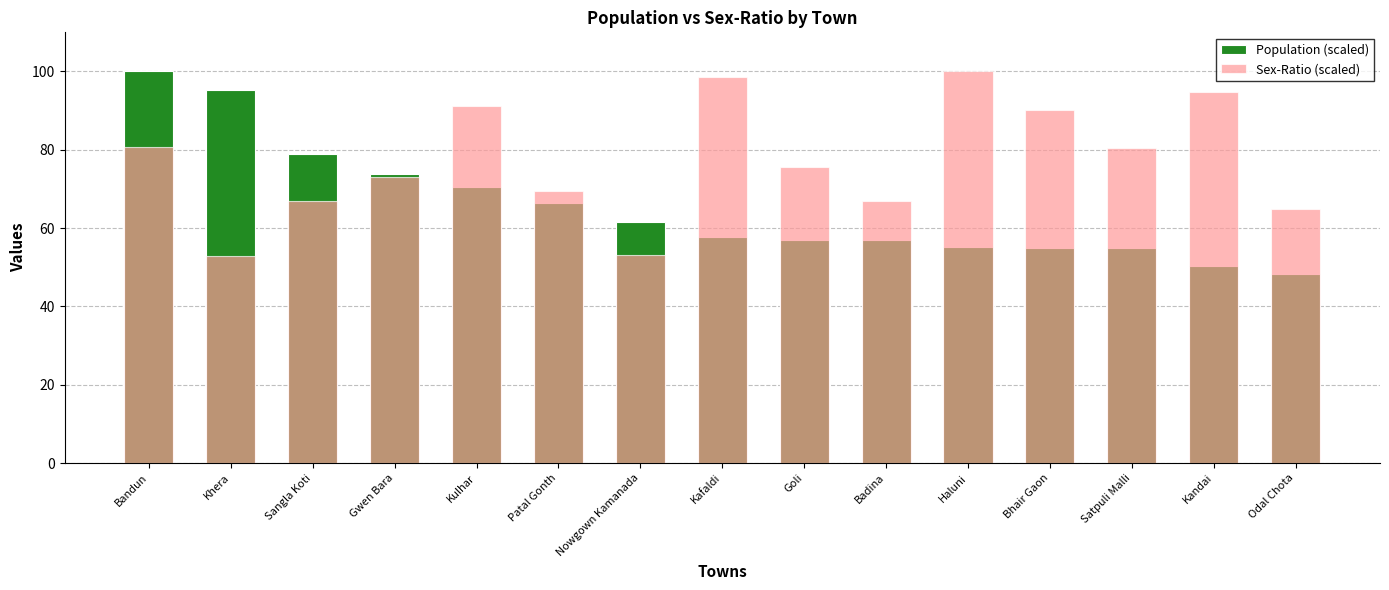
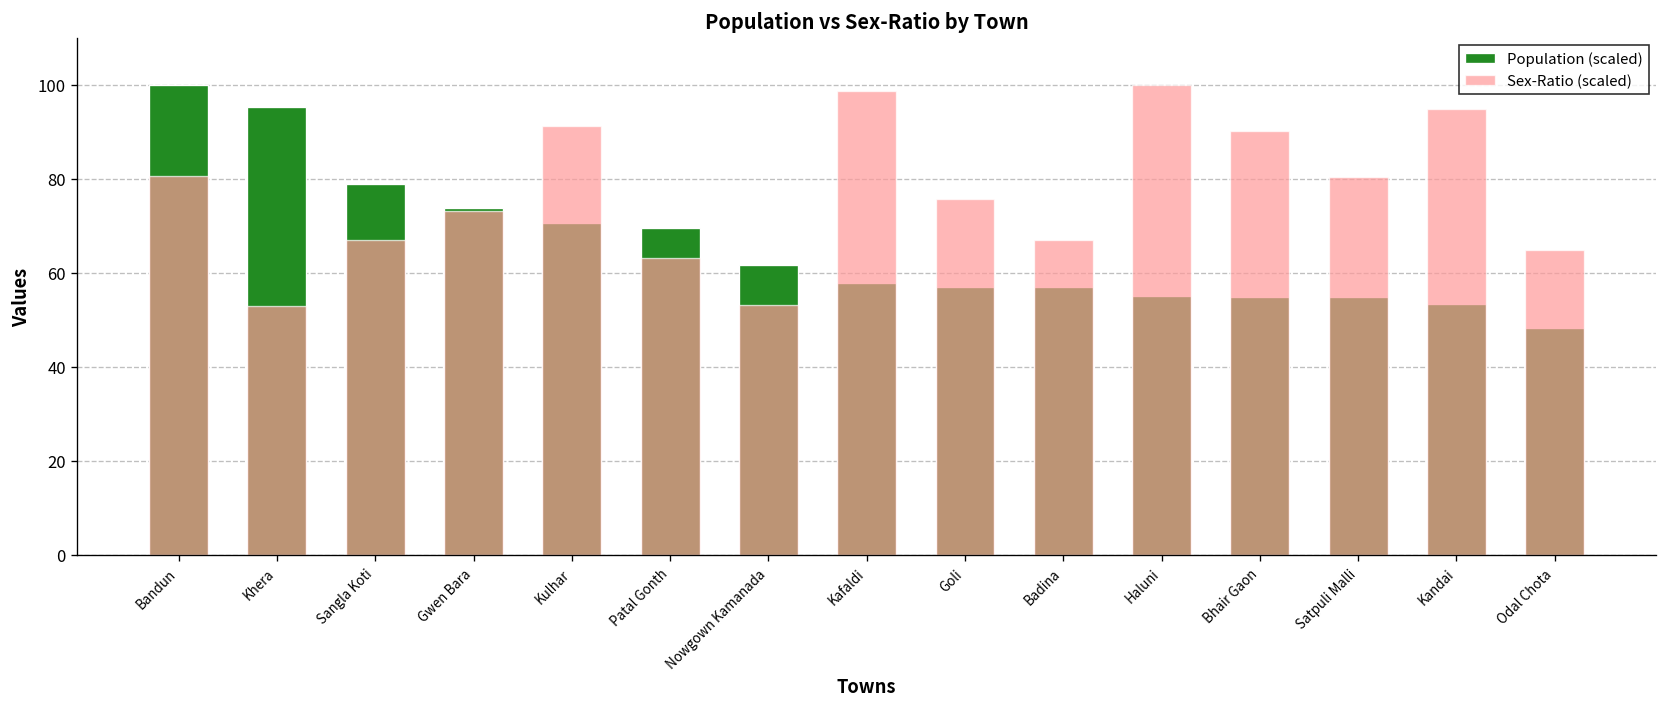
  {
    "Population (scaled)": {
      "Bandun": 100,
      "Khera": 95,
      "Sangla Koti": 79,
      "Gwen Bara": 74,
-     "Patal Gonth": 67,
+     "Patal Gonth": 69,
      "Nowgown Kamanada": 62,
-     "Kandai": 50
+     "Kandai": 53
    },
    "Sex-Ratio (scaled)": {
      "Kulhar": 91,
-     "Patal Gonth": 70,
+     "Patal Gonth": 63,
      "Kafaldi": 99,
      "Goli": 76,
      "Badina": 67,
      "Haluni": 100,
      "Bhair Gaon": 90,
      "Satpuli Malli": 80,
      "Kandai": 95,
      "Odal Chota": 65
    }
  }
